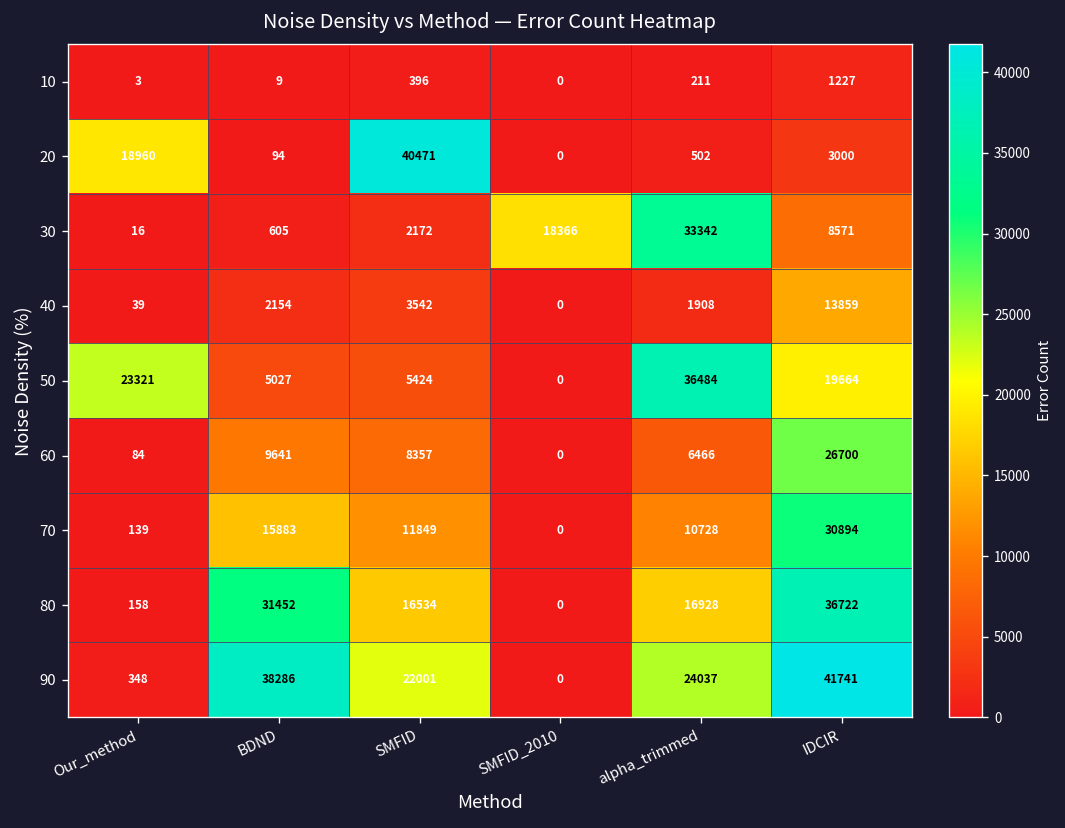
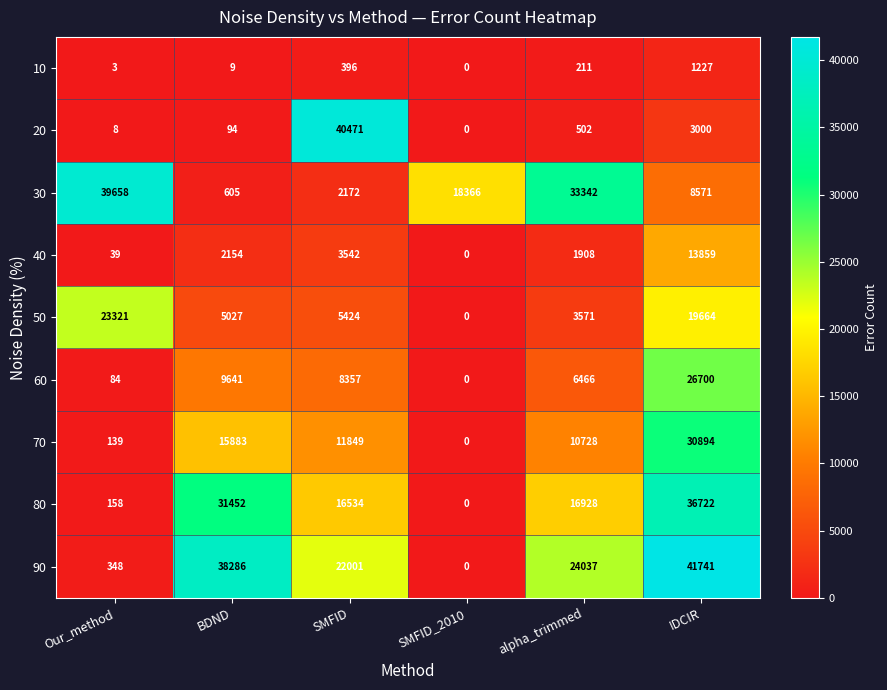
  {
    "10": {
      "Our_method": 3,
      "BDND": 9,
      "SMFID": 396,
      "SMFID_2010": 0,
      "alpha_trimmed": 211,
      "IDCIR": 1227
    },
    "20": {
-     "Our_method": 18960,
+     "Our_method": 8,
      "BDND": 94,
      "SMFID": 40471,
      "SMFID_2010": 0,
      "alpha_trimmed": 502,
      "IDCIR": 3000
    },
    "30": {
-     "Our_method": 16,
+     "Our_method": 39658,
      "BDND": 605,
      "SMFID": 2172,
      "SMFID_2010": 18366,
      "alpha_trimmed": 33342,
      "IDCIR": 8571
    },
    "40": {
      "Our_method": 39,
      "BDND": 2154,
      "SMFID": 3542,
      "SMFID_2010": 0,
      "alpha_trimmed": 1908,
      "IDCIR": 13859
    },
    "50": {
      "Our_method": 23321,
      "BDND": 5027,
      "SMFID": 5424,
      "SMFID_2010": 0,
-     "alpha_trimmed": 36484,
+     "alpha_trimmed": 3571,
      "IDCIR": 19664
    },
    "60": {
      "Our_method": 84,
      "BDND": 9641,
      "SMFID": 8357,
      "SMFID_2010": 0,
      "alpha_trimmed": 6466,
      "IDCIR": 26700
    },
    "70": {
      "Our_method": 139,
      "BDND": 15883,
      "SMFID": 11849,
      "SMFID_2010": 0,
      "alpha_trimmed": 10728,
      "IDCIR": 30894
    },
    "80": {
      "Our_method": 158,
      "BDND": 31452,
      "SMFID": 16534,
      "SMFID_2010": 0,
      "alpha_trimmed": 16928,
      "IDCIR": 36722
    },
    "90": {
      "Our_method": 348,
      "BDND": 38286,
      "SMFID": 22001,
      "SMFID_2010": 0,
      "alpha_trimmed": 24037,
      "IDCIR": 41741
    }
  }
